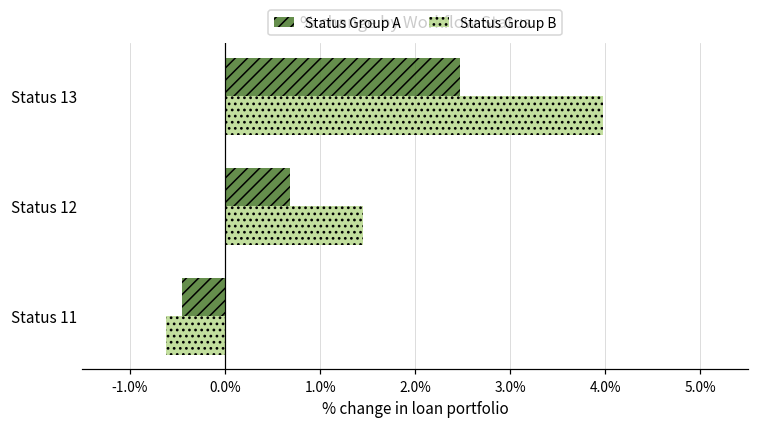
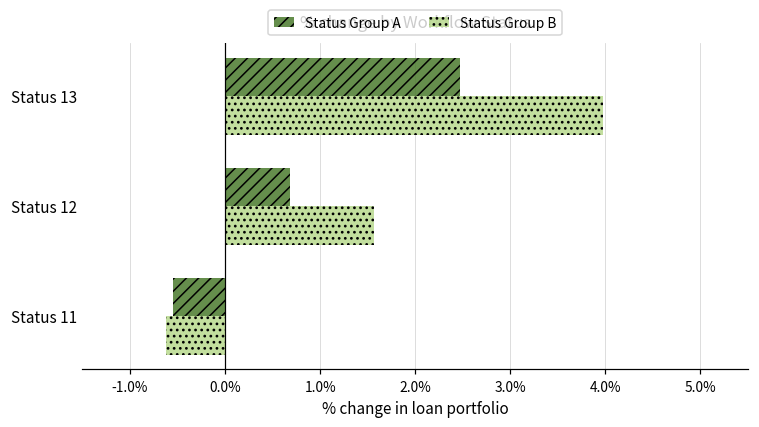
  {
    "Status Group A": {
      "Status 13": "2.5%",
      "Status 12": "0.7%",
-     "Status 11": "-0.5%"
+     "Status 11": "-0.6%"
    },
    "Status Group B": {
      "Status 13": "4.0%",
-     "Status 12": "1.5%",
+     "Status 12": "1.6%",
      "Status 11": "-0.6%"
    }
  }
